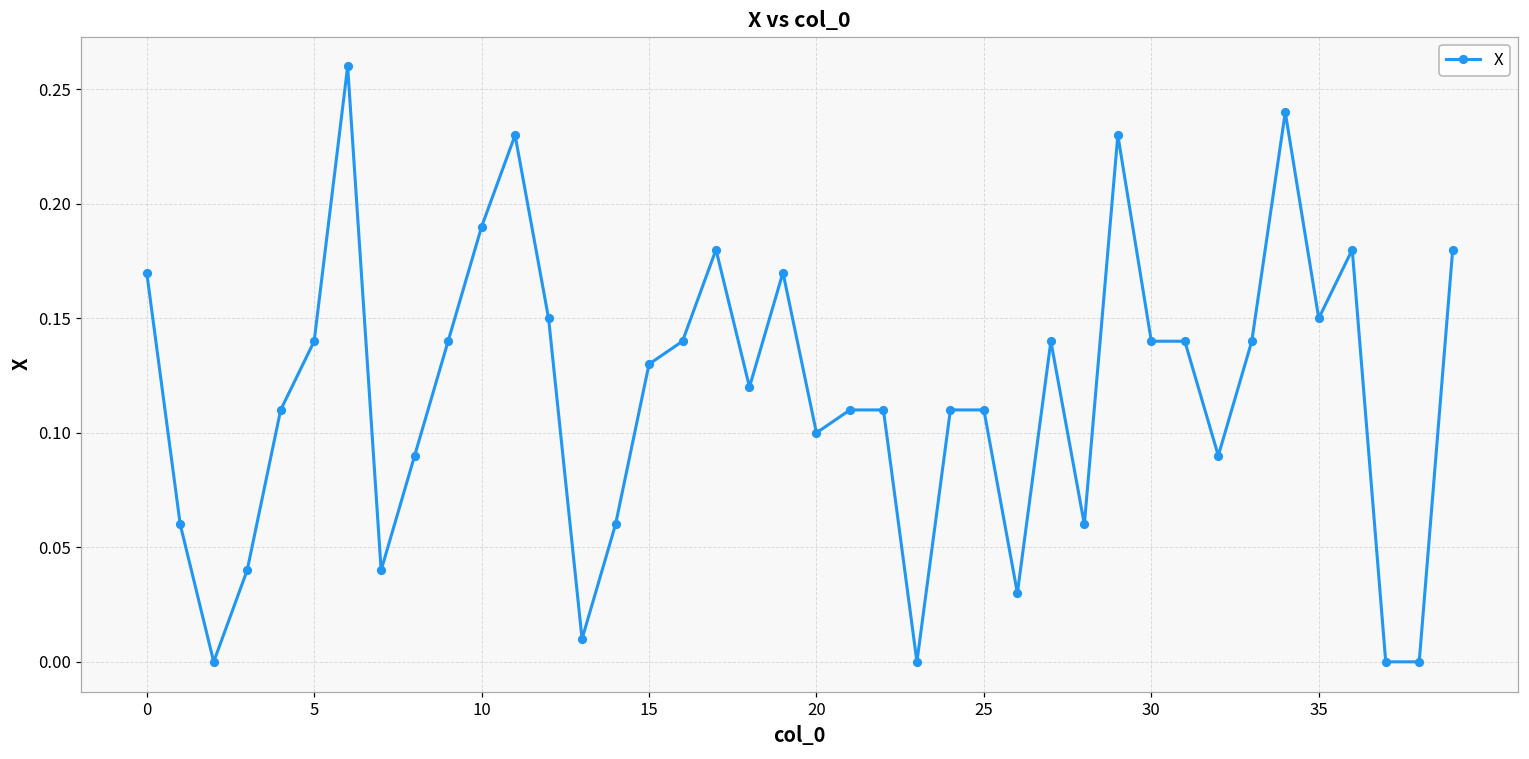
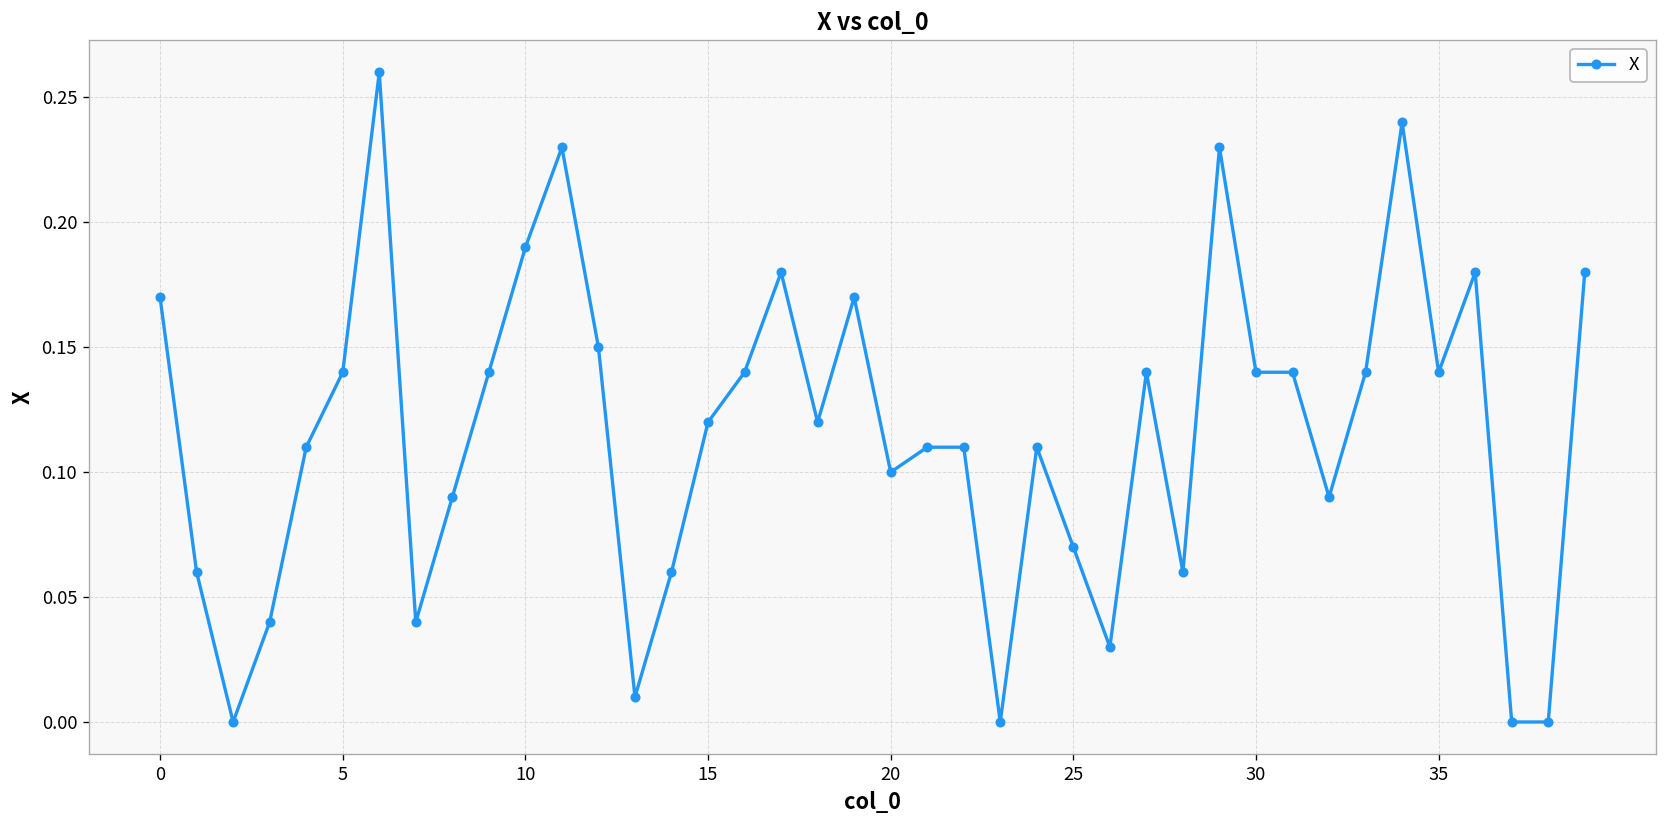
  {
    "0": 0.17,
    "5": 0.14,
    "10": 0.19,
-   "15": 0.13,
+   "15": 0.12,
    "20": 0.10,
-   "25": 0.11,
+   "25": 0.07,
    "30": 0.14,
-   "35": 0.15
+   "35": 0.14
  }
